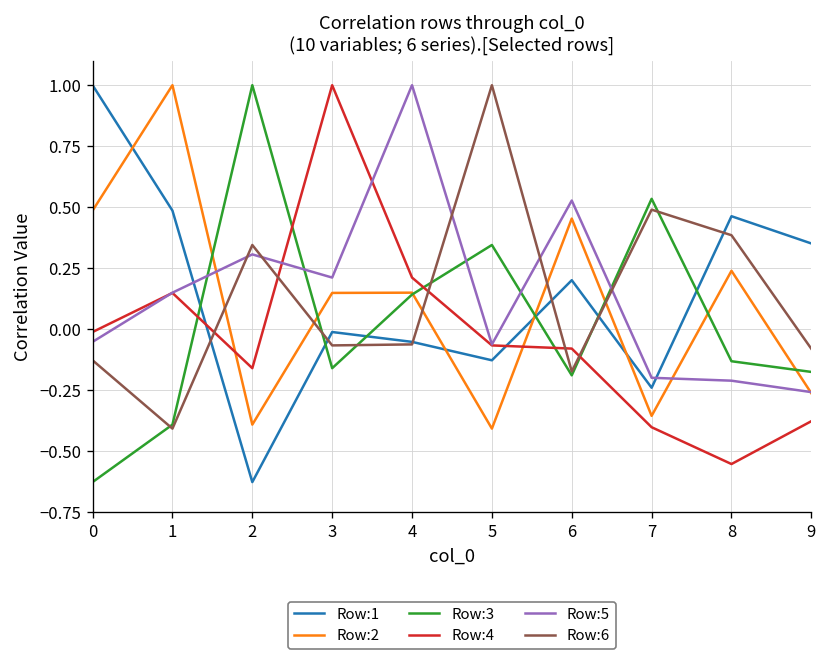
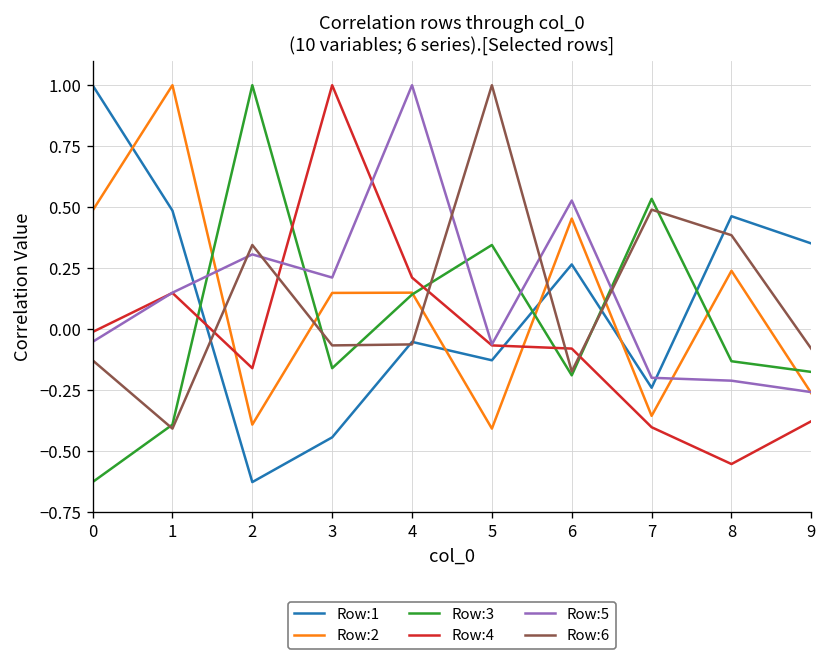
  {
    "Row:1": {
      "0": 1.00,
      "1": 0.49,
      "2": -0.63,
-     "3": -0.01,
+     "3": -0.44,
      "5": -0.13,
-     "6": 0.20,
+     "6": 0.27,
      "7": -0.24,
      "8": 0.46,
      "9": 0.35
    },
    "Row:2": {
      "0": 0.49,
      "1": 1.00,
      "2": -0.39,
      "3": 0.15,
      "5": -0.41,
      "6": 0.45,
      "7": -0.36,
      "8": 0.24
    },
    "Row:3": {
      "0": -0.63,
      "1": -0.39,
      "2": 1.00,
      "3": -0.16,
      "5": 0.35,
      "6": -0.19,
      "7": 0.53,
      "8": -0.13,
      "9": -0.18
    },
    "Row:4": {
      "0": -0.01,
      "2": -0.16,
      "3": 1.00,
      "4": 0.21,
      "6": -0.08,
      "7": -0.40,
      "8": -0.55,
      "9": -0.38
    },
    "Row:5": {
      "0": -0.05,
      "2": 0.31,
      "3": 0.21,
      "4": 1.00,
      "6": 0.53,
      "7": -0.20,
      "8": -0.21
    },
    "Row:6": {
      "0": -0.13,
      "1": -0.41,
      "2": 0.35,
      "3": -0.07,
      "5": 1.00,
      "6": -0.17,
      "7": 0.49,
      "8": 0.39,
      "9": -0.08
    }
  }
